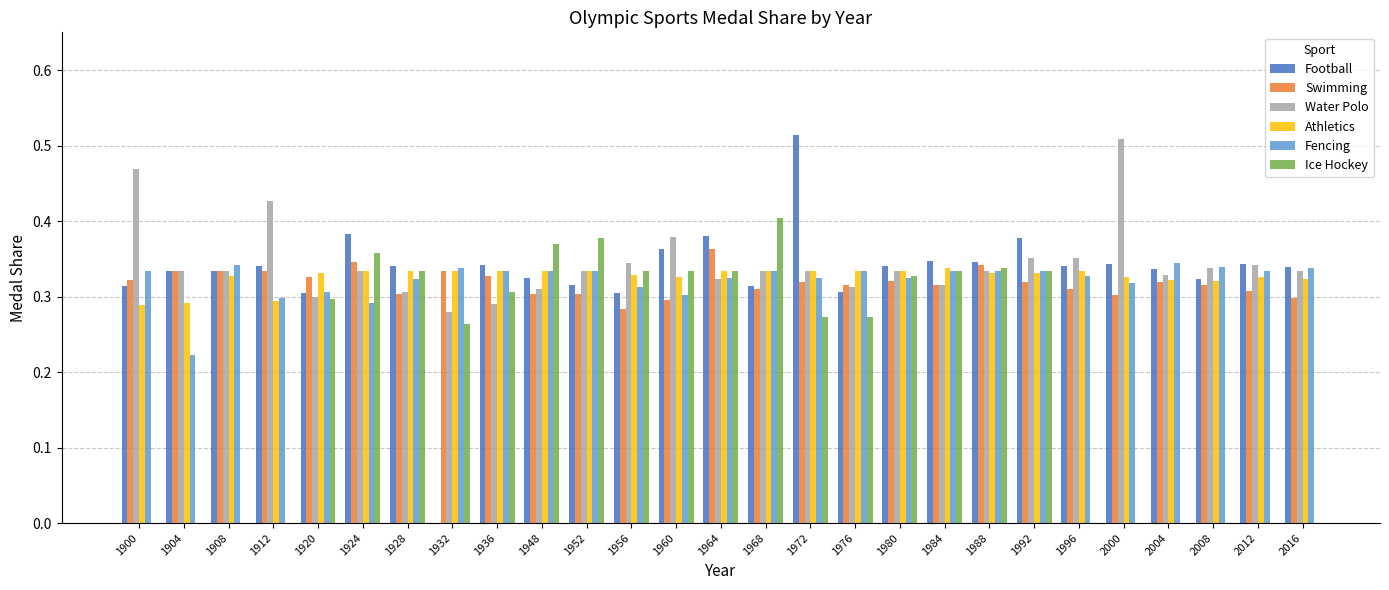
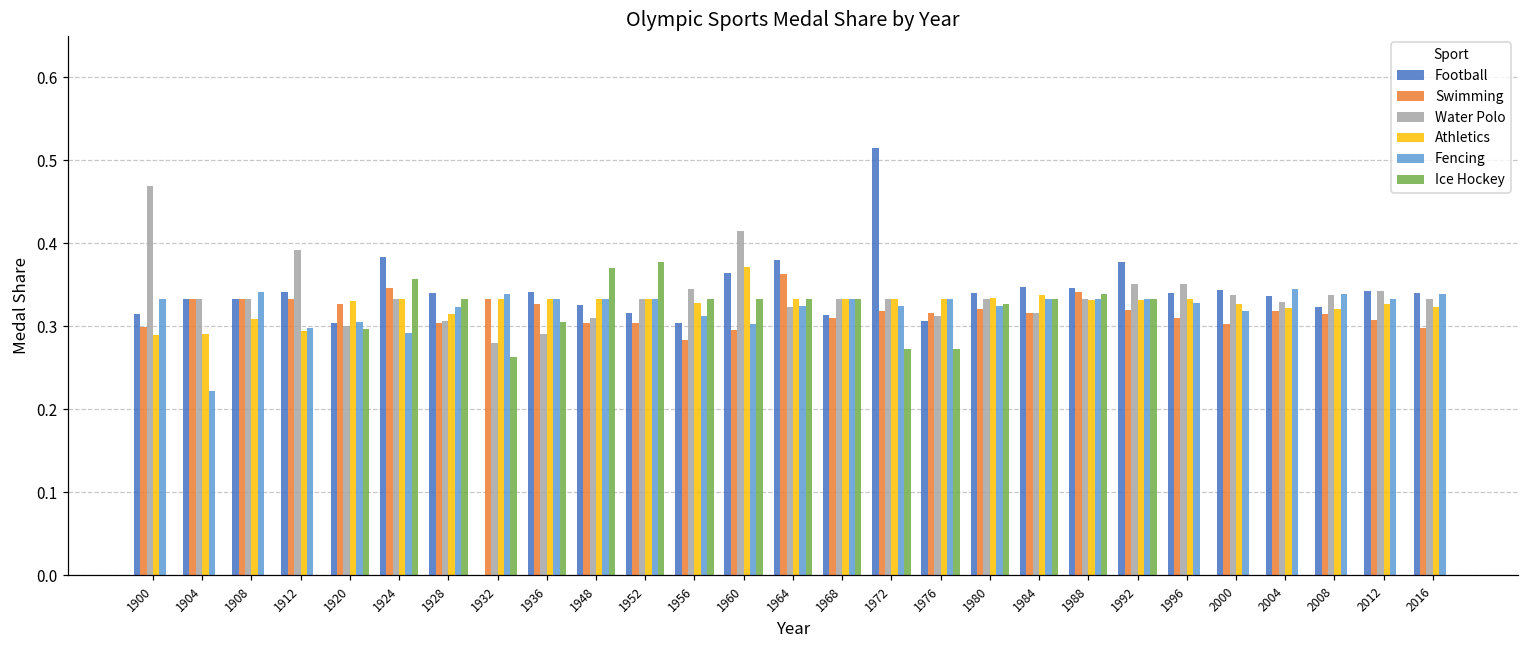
  {
    "Swimming": {
-     "1900": 0.32,
+     "1900": 0.30,
      "1904": 0.33,
      "1908": 0.33,
      "1912": 0.33,
      "1920": 0.33,
      "1924": 0.35,
      "1928": 0.30,
      "1932": 0.33,
      "1936": 0.33,
      "1948": 0.30,
      "1952": 0.30,
      "1956": 0.28,
      "1960": 0.30,
      "1964": 0.36,
      "1968": 0.31,
      "1972": 0.32,
      "1976": 0.32,
      "1980": 0.32,
      "1984": 0.32,
      "1988": 0.34,
      "1992": 0.32,
      "1996": 0.31,
      "2000": 0.30,
      "2004": 0.32,
      "2008": 0.32,
      "2012": 0.31,
      "2016": 0.30
    },
    "Water Polo": {
      "1900": 0.47,
      "1904": 0.33,
      "1908": 0.33,
-     "1912": 0.43,
+     "1912": 0.39,
      "1920": 0.30,
      "1924": 0.33,
      "1928": 0.31,
      "1932": 0.28,
      "1936": 0.29,
      "1948": 0.31,
      "1952": 0.33,
      "1956": 0.34,
-     "1960": 0.38,
+     "1960": 0.41,
      "1964": 0.32,
      "1968": 0.33,
      "1972": 0.33,
      "1976": 0.31,
      "1980": 0.33,
      "1984": 0.32,
      "1988": 0.33,
      "1992": 0.35,
      "1996": 0.35,
-     "2000": 0.51,
+     "2000": 0.34,
      "2004": 0.33,
      "2008": 0.34,
      "2012": 0.34,
      "2016": 0.33
    },
    "Athletics": {
      "1900": 0.29,
      "1904": 0.29,
-     "1908": 0.33,
+     "1908": 0.31,
      "1912": 0.29,
      "1920": 0.33,
      "1924": 0.33,
-     "1928": 0.33,
+     "1928": 0.31,
      "1932": 0.33,
      "1936": 0.33,
      "1948": 0.33,
      "1952": 0.33,
      "1956": 0.33,
-     "1960": 0.33,
+     "1960": 0.37,
      "1964": 0.33,
      "1968": 0.33,
      "1972": 0.33,
      "1976": 0.33,
      "1980": 0.33,
      "1984": 0.34,
      "1988": 0.33,
      "1992": 0.33,
      "1996": 0.33,
      "2000": 0.33,
      "2004": 0.32,
      "2008": 0.32,
      "2012": 0.33,
      "2016": 0.32
    },
    "Ice Hockey": {
      "1900": 0.00,
      "1904": 0.00,
      "1908": 0.00,
      "1912": 0.00,
      "1920": 0.30,
      "1924": 0.36,
      "1928": 0.33,
      "1932": 0.26,
      "1936": 0.31,
      "1948": 0.37,
      "1952": 0.38,
      "1956": 0.33,
      "1960": 0.33,
      "1964": 0.33,
-     "1968": 0.40,
+     "1968": 0.33,
      "1972": 0.27,
      "1976": 0.27,
      "1980": 0.33,
      "1984": 0.33,
      "1988": 0.34,
      "1992": 0.33,
      "1996": 0.00,
      "2000": 0.00,
      "2004": 0.00,
      "2008": 0.00,
      "2012": 0.00,
      "2016": 0.00
    }
  }
